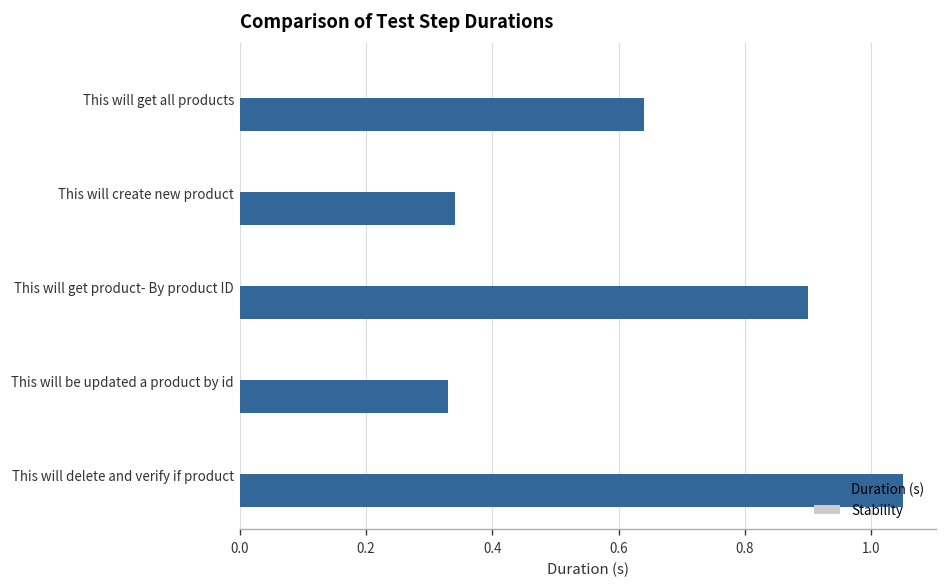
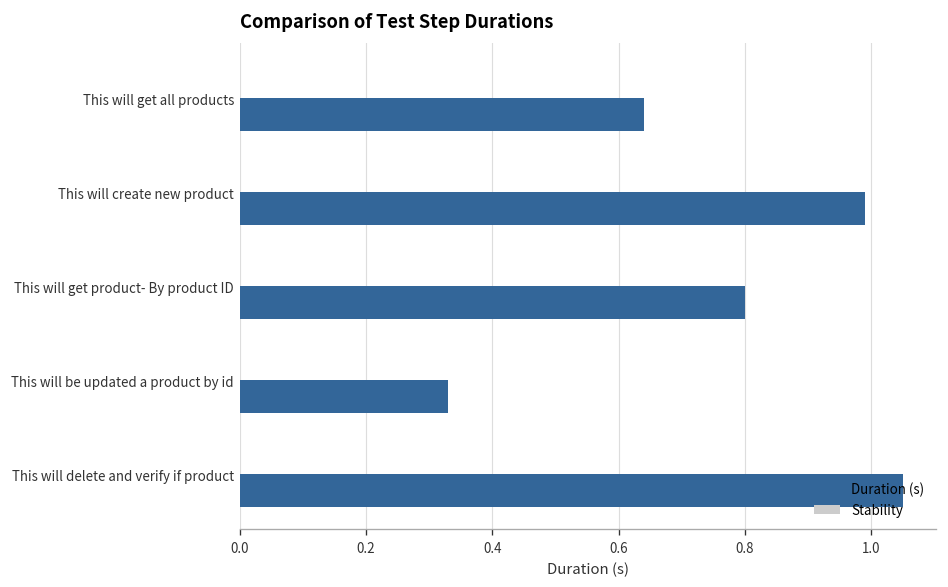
  {
    "Duration (s)": {
      "This will get all products": 0.64,
-     "This will create new product": 0.34,
-     "This will get product- By product ID": 0.9,
+     "This will create new product": 0.99,
+     "This will get product- By product ID": 0.8,
      "This will be updated a product by id": 0.33,
      "This will delete and verify if product": 1.05
    },
    "Stability": {
      "This will get all products": 0.00,
      "This will create new product": 0.00,
      "This will get product- By product ID": 0.00,
      "This will be updated a product by id": 0.00,
      "This will delete and verify if product": 0.00
    }
  }
